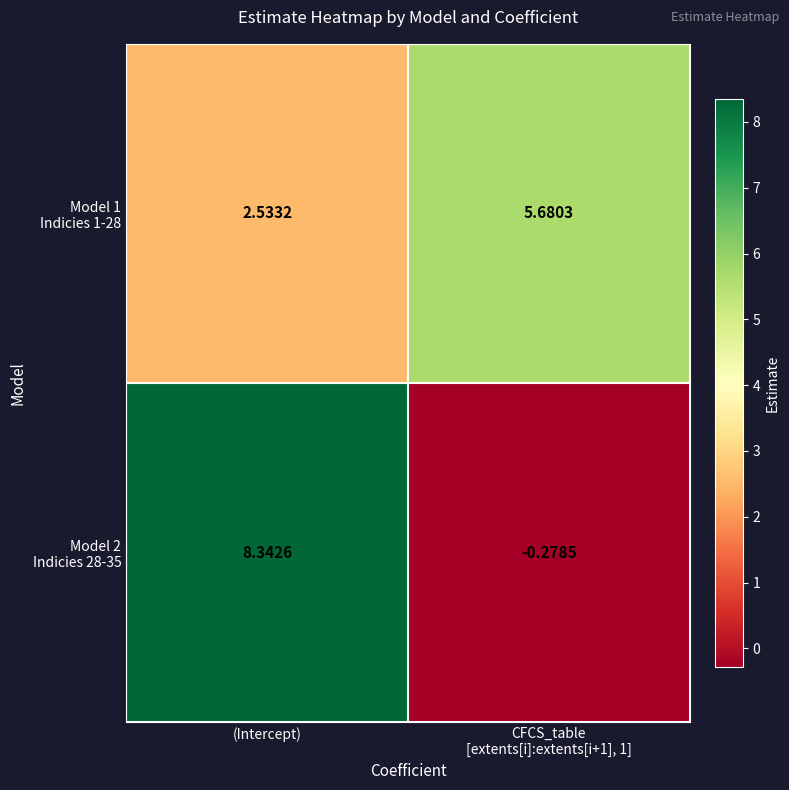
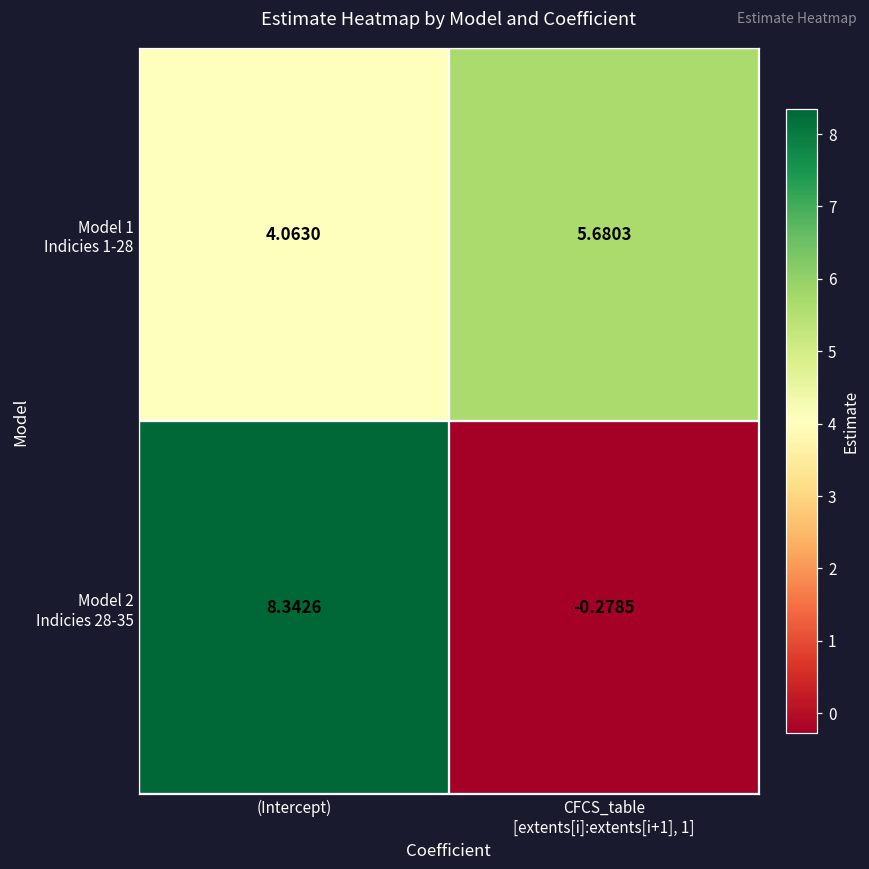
  {
    "Model 1 Indicies 1-28": {
-     "(Intercept)": 2.5332,
+     "(Intercept)": 4.0630,
      "CFCS_table [extents[i]:extents[i+1], 1]": 5.6803
    },
    "Model 2 Indicies 28-35": {
      "(Intercept)": 8.3426,
      "CFCS_table [extents[i]:extents[i+1], 1]": -0.2785
    }
  }
